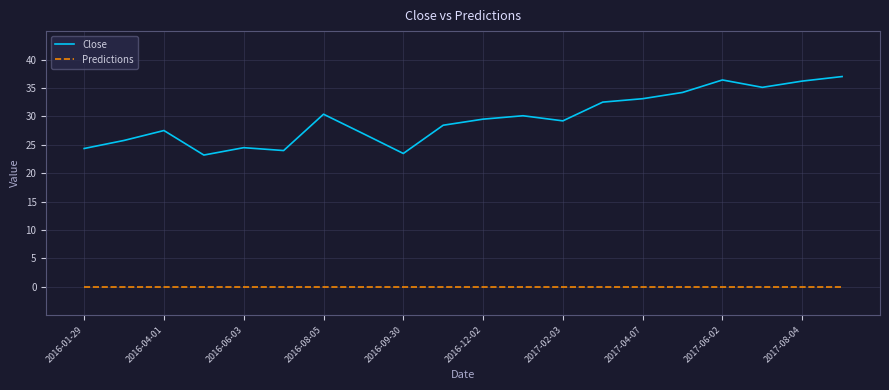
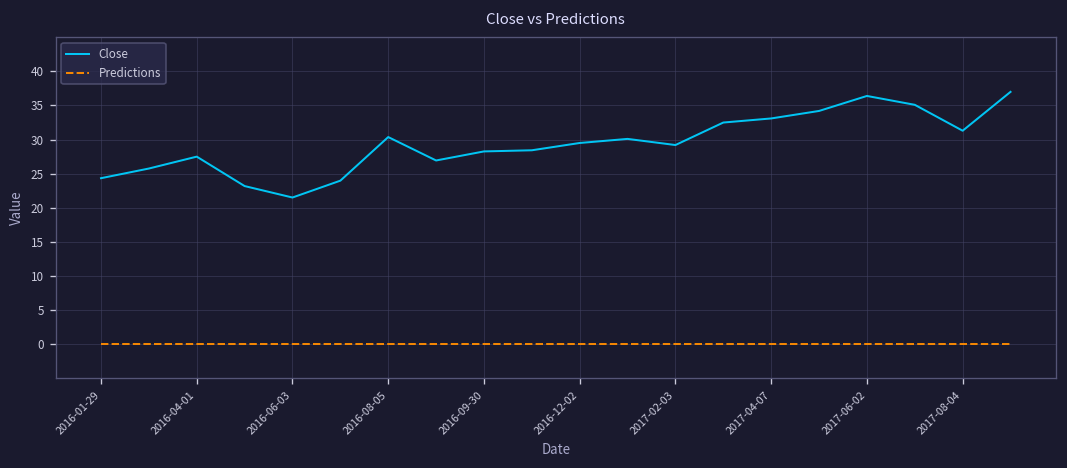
  {
    "Close": {
      "2016-01-29": 24,
      "2016-04-01": 27,
-     "2016-06-03": 24,
+     "2016-06-03": 22,
      "2016-08-05": 30,
-     "2016-09-30": 23,
+     "2016-09-30": 28,
      "2016-12-02": 30,
      "2017-02-03": 29,
      "2017-04-07": 33,
      "2017-06-02": 36,
-     "2017-08-04": 36
+     "2017-08-04": 31
    },
    "Predictions": {
      "2016-01-29": 0,
      "2016-04-01": 0,
      "2016-06-03": 0,
      "2016-08-05": 0,
      "2016-09-30": 0,
      "2016-12-02": 0,
      "2017-02-03": 0,
      "2017-04-07": 0,
      "2017-06-02": 0,
      "2017-08-04": 0
    }
  }
